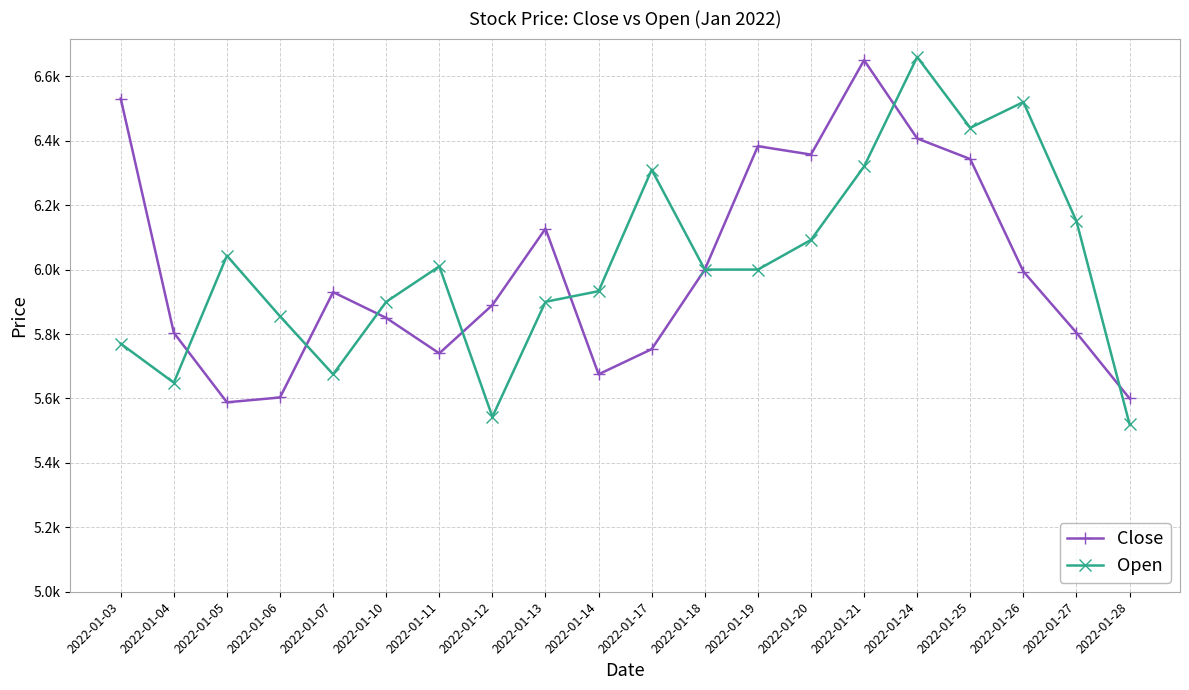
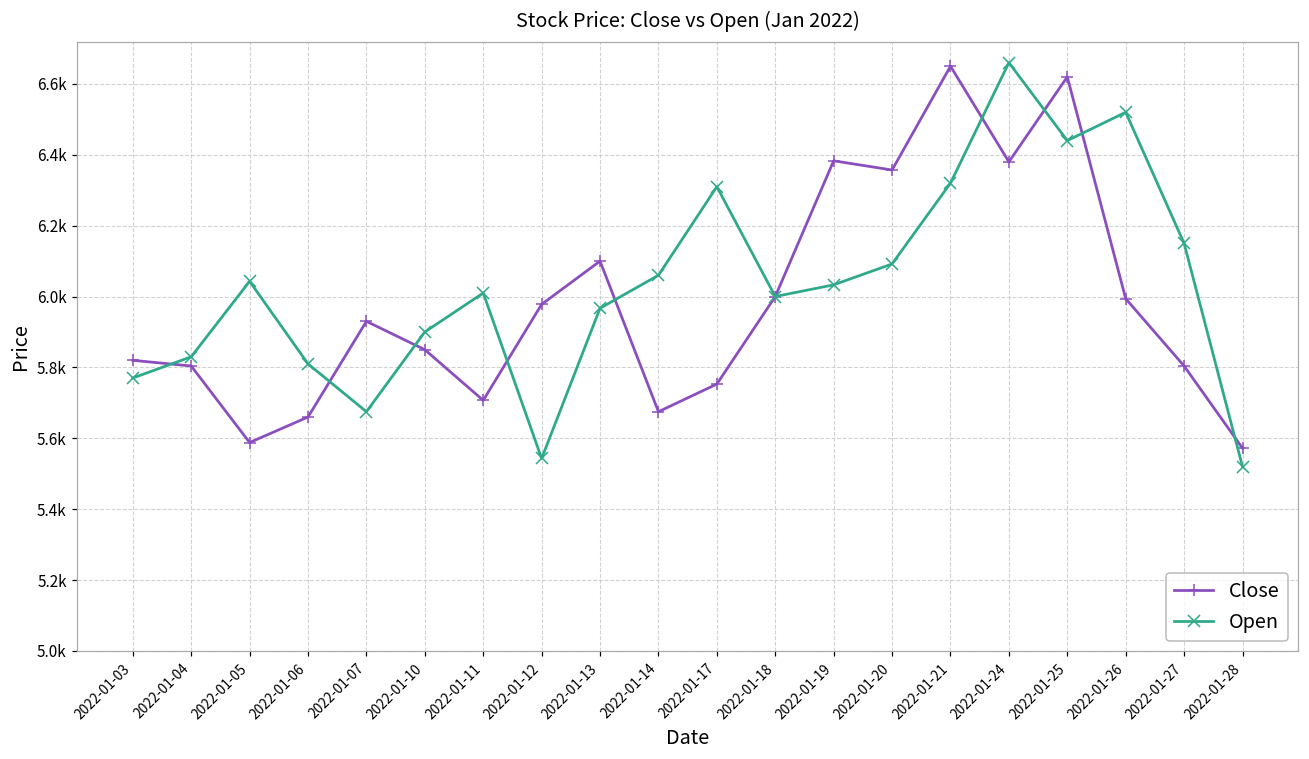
  {
    "Close": {
-     "2022-01-03": 6530,
+     "2022-01-03": 5820,
      "2022-01-04": 5800,
      "2022-01-05": 5590,
-     "2022-01-06": 5600,
+     "2022-01-06": 5660,
      "2022-01-07": 5930,
      "2022-01-10": 5850,
-     "2022-01-11": 5740,
-     "2022-01-12": 5890,
-     "2022-01-13": 6130,
+     "2022-01-11": 5710,
+     "2022-01-12": 5980,
+     "2022-01-13": 6100,
      "2022-01-14": 5680,
      "2022-01-17": 5750,
      "2022-01-19": 6380,
      "2022-01-20": 6360,
      "2022-01-21": 6650,
-     "2022-01-24": 6410,
-     "2022-01-25": 6340,
+     "2022-01-24": 6380,
+     "2022-01-25": 6620,
      "2022-01-26": 5990,
      "2022-01-27": 5800,
-     "2022-01-28": 5600
+     "2022-01-28": 5570
    },
    "Open": {
      "2022-01-03": 5770,
-     "2022-01-04": 5650,
+     "2022-01-04": 5830,
      "2022-01-05": 6040,
-     "2022-01-06": 5860,
+     "2022-01-06": 5810,
      "2022-01-07": 5680,
      "2022-01-10": 5900,
      "2022-01-11": 6010,
      "2022-01-12": 5540,
-     "2022-01-13": 5900,
-     "2022-01-14": 5930,
+     "2022-01-13": 5970,
+     "2022-01-14": 6060,
      "2022-01-17": 6310,
-     "2022-01-19": 6000,
+     "2022-01-19": 6030,
      "2022-01-20": 6090,
      "2022-01-21": 6320,
      "2022-01-24": 6660,
      "2022-01-25": 6440,
      "2022-01-26": 6520,
      "2022-01-27": 6150,
      "2022-01-28": 5520
    }
  }
